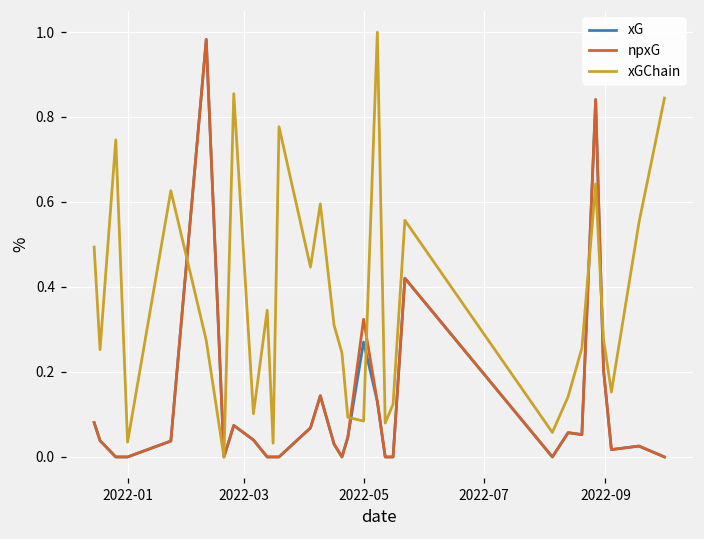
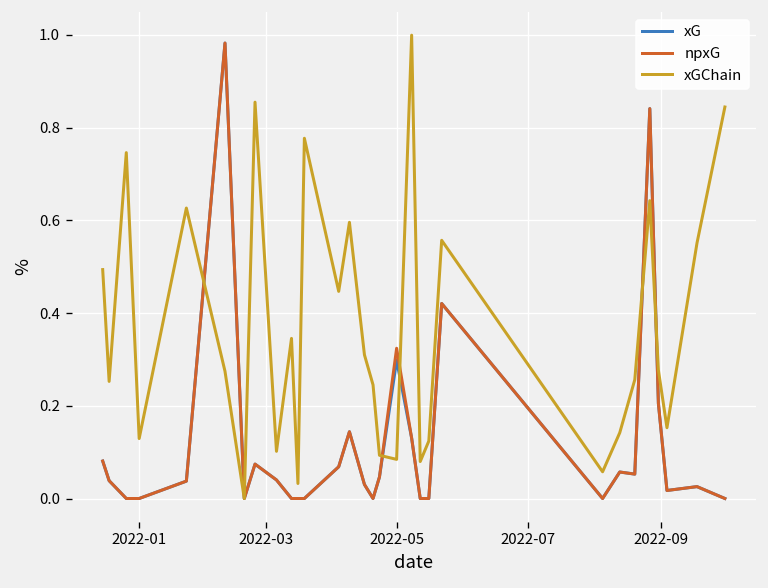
  {
    "xG": {
-     "2022-05": 0.27
+     "2022-05": 0.30
    },
    "npxG": {
      "2022-05": 0.32
    },
    "xGChain": {
-     "2022-01": 0.03,
+     "2022-01": 0.13,
      "2022-05": 0.08
    }
  }
